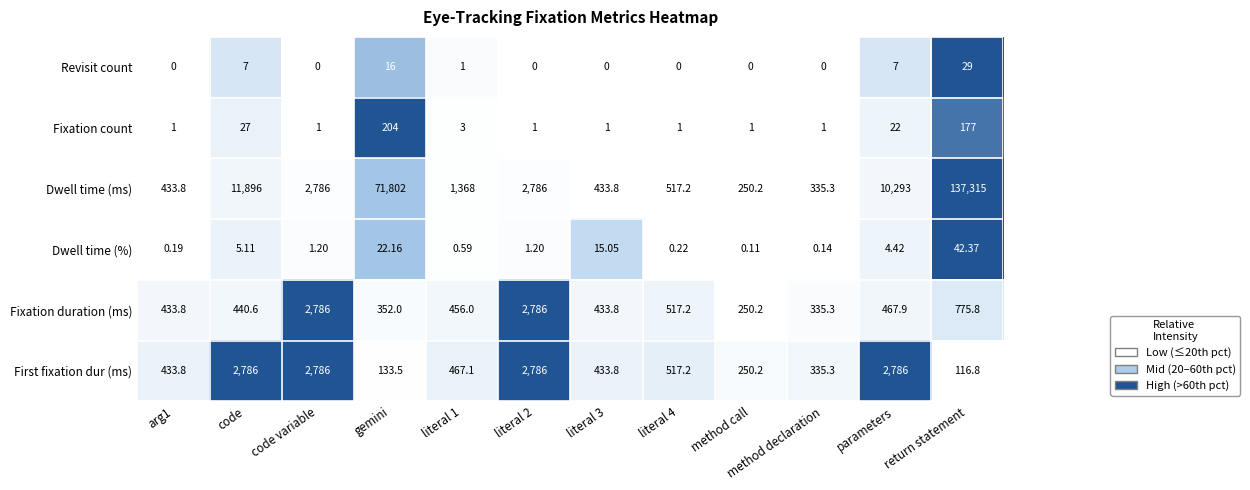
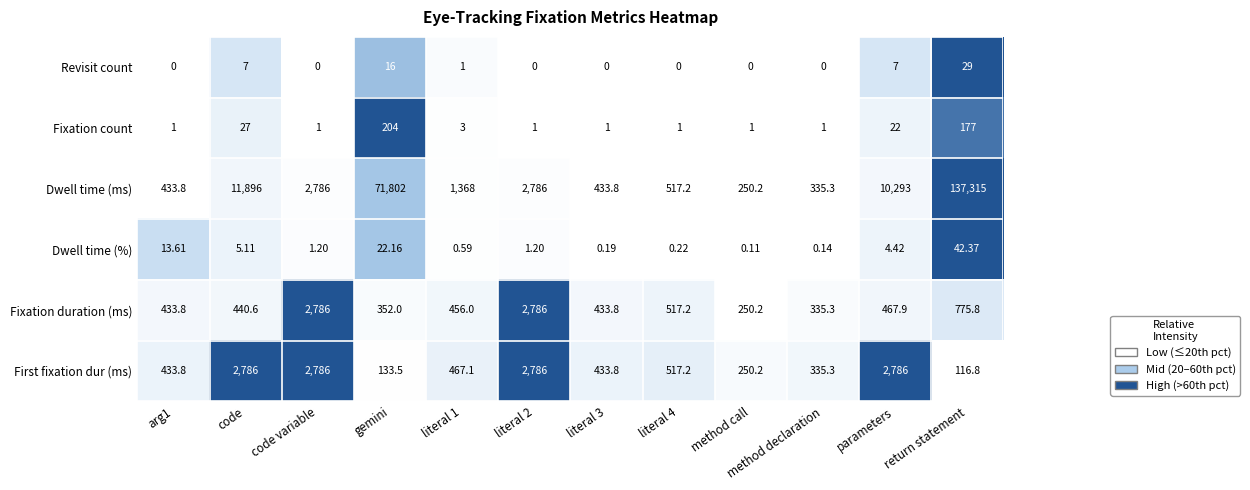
  {
    "Revisit count": {
      "arg1": "0",
      "code": "7",
      "code variable": "0",
      "gemini": "16",
      "literal 1": "1",
      "literal 2": "0",
      "literal 3": "0",
      "literal 4": "0",
      "method call": "0",
      "method declaration": "0",
      "parameters": "7",
      "return statement": "29"
    },
    "Fixation count": {
      "arg1": "1",
      "code": "27",
      "code variable": "1",
      "gemini": "204",
      "literal 1": "3",
      "literal 2": "1",
      "literal 3": "1",
      "literal 4": "1",
      "method call": "1",
      "method declaration": "1",
      "parameters": "22",
      "return statement": "177"
    },
    "Dwell time (ms)": {
      "arg1": "433.8",
      "code": "11,896",
      "code variable": "2,786",
      "gemini": "71,802",
      "literal 1": "1,368",
      "literal 2": "2,786",
      "literal 3": "433.8",
      "literal 4": "517.2",
      "method call": "250.2",
      "method declaration": "335.3",
      "parameters": "10,293",
      "return statement": "137,315"
    },
    "Dwell time (%)": {
-     "arg1": "0.19",
+     "arg1": "13.61",
      "code": "5.11",
      "code variable": "1.20",
      "gemini": "22.16",
      "literal 1": "0.59",
      "literal 2": "1.20",
-     "literal 3": "15.05",
+     "literal 3": "0.19",
      "literal 4": "0.22",
      "method call": "0.11",
      "method declaration": "0.14",
      "parameters": "4.42",
      "return statement": "42.37"
    },
    "Fixation duration (ms)": {
      "arg1": "433.8",
      "code": "440.6",
      "code variable": "2,786",
      "gemini": "352.0",
      "literal 1": "456.0",
      "literal 2": "2,786",
      "literal 3": "433.8",
      "literal 4": "517.2",
      "method call": "250.2",
      "method declaration": "335.3",
      "parameters": "467.9",
      "return statement": "775.8"
    },
    "First fixation dur (ms)": {
      "arg1": "433.8",
      "code": "2,786",
      "code variable": "2,786",
      "gemini": "133.5",
      "literal 1": "467.1",
      "literal 2": "2,786",
      "literal 3": "433.8",
      "literal 4": "517.2",
      "method call": "250.2",
      "method declaration": "335.3",
      "parameters": "2,786",
      "return statement": "116.8"
    }
  }
